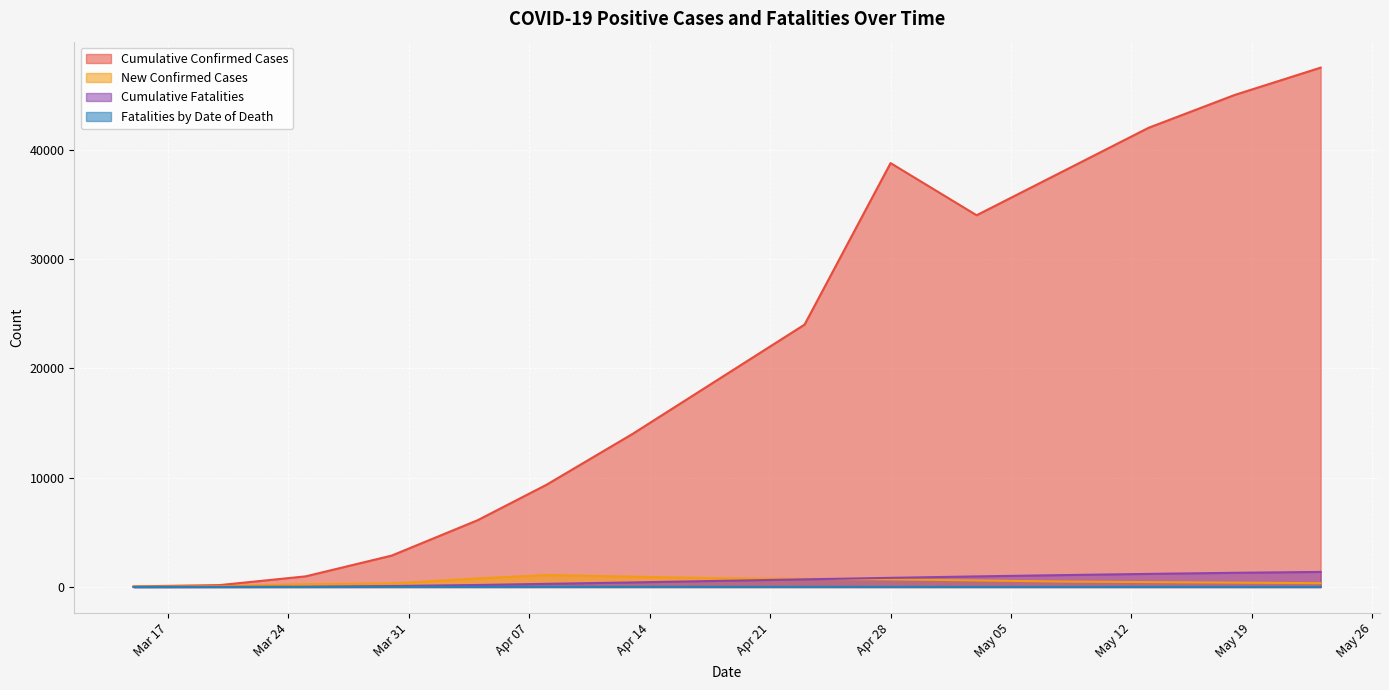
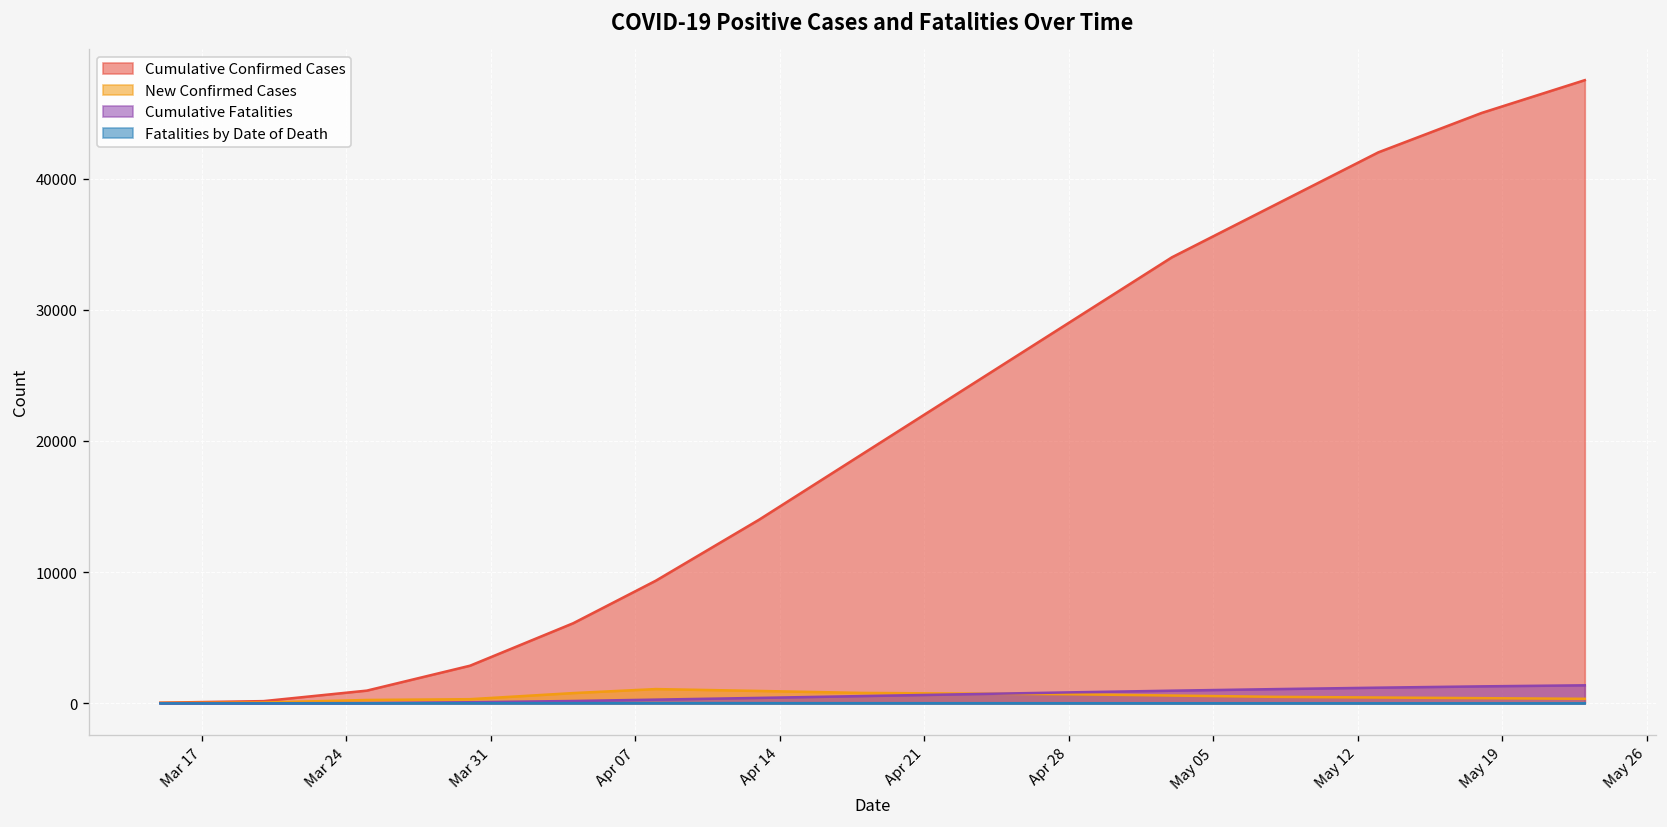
  {
    "Cumulative Confirmed Cases": {
-     "Apr 28": 38800
+     "Apr 28": 29000
    },
    "Fatalities by Date of Death": {
      "Apr 28": 0
    }
  }
